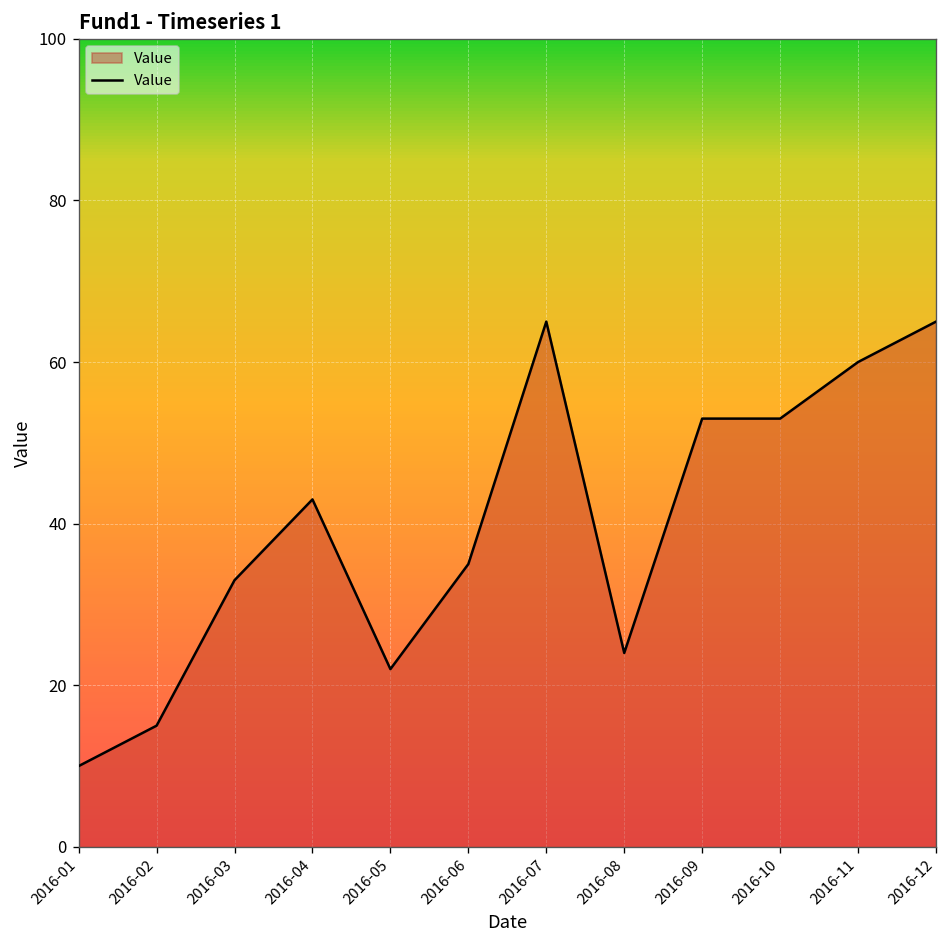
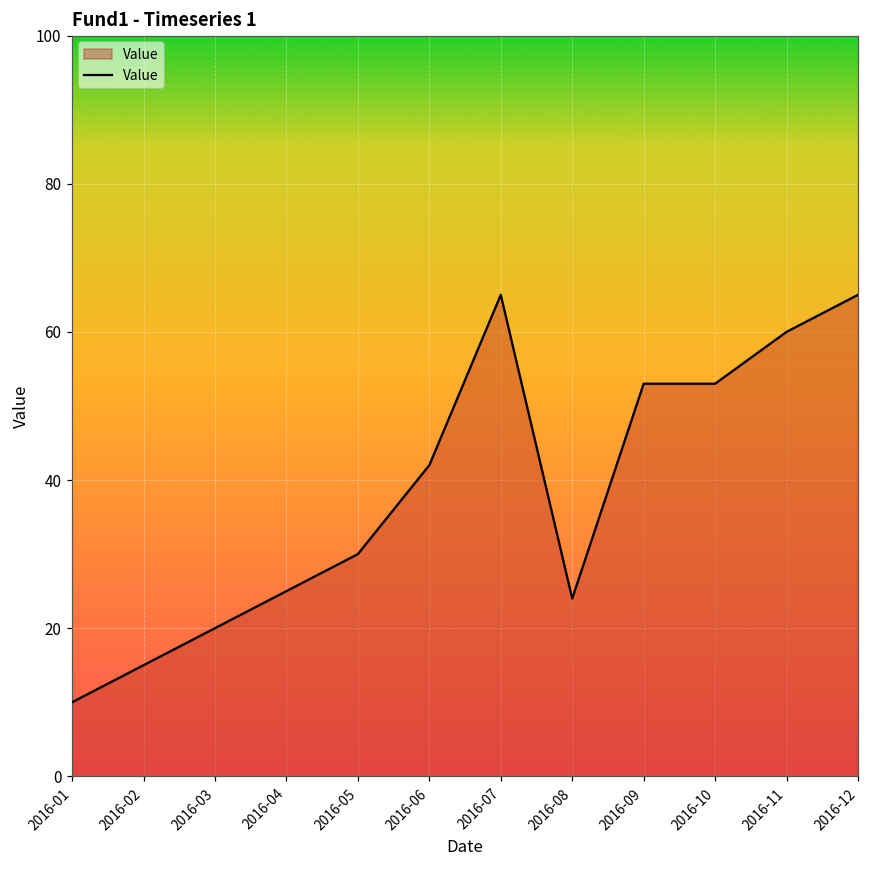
  {
    "2016-01": 10,
    "2016-02": 15,
-   "2016-03": 33,
-   "2016-04": 43,
-   "2016-05": 22,
-   "2016-06": 35,
+   "2016-03": 20,
+   "2016-04": 25,
+   "2016-05": 30,
+   "2016-06": 42,
    "2016-07": 65,
    "2016-08": 24,
    "2016-09": 53,
    "2016-10": 53,
    "2016-11": 60,
    "2016-12": 65
  }
